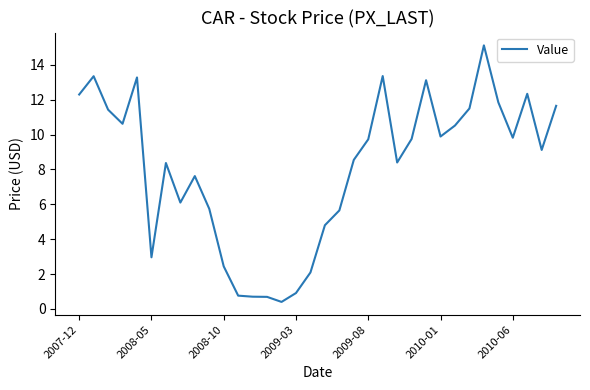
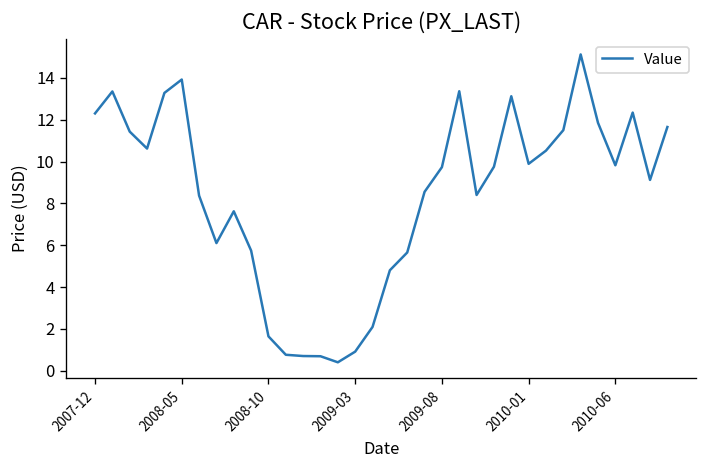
  {
    "2007-12": 12.3,
-   "2008-05": 3.0,
-   "2008-10": 2.4,
+   "2008-05": 13.9,
+   "2008-10": 1.6,
    "2009-03": 0.9,
    "2009-08": 9.7,
    "2010-01": 9.9,
    "2010-06": 9.8
  }
